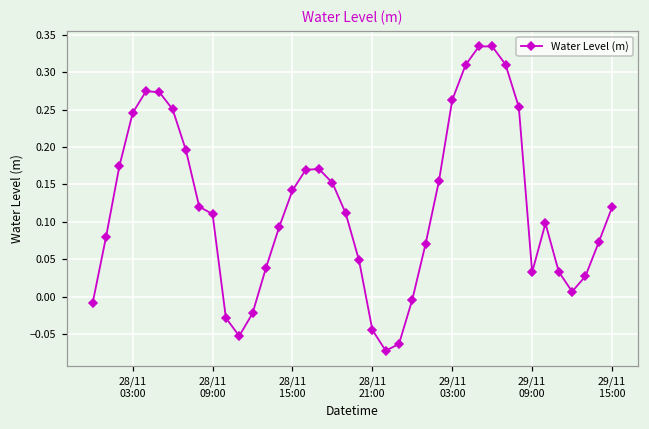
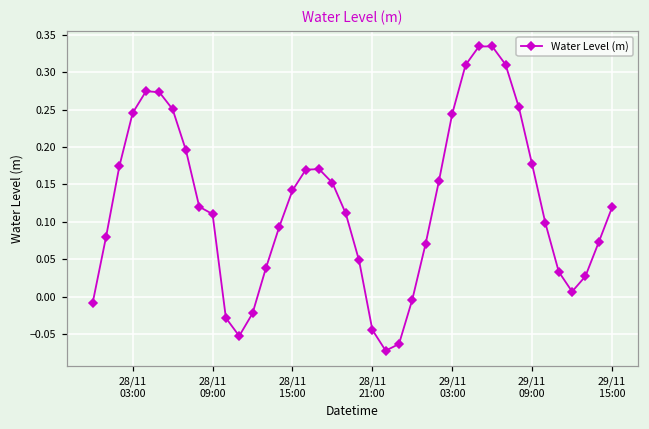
  {
    "28/11 03:00": 0.25,
    "28/11 09:00": 0.11,
    "28/11 15:00": 0.14,
    "28/11 21:00": -0.04,
-   "29/11 03:00": 0.26,
-   "29/11 09:00": 0.03,
+   "29/11 03:00": 0.24,
+   "29/11 09:00": 0.18,
    "29/11 15:00": 0.12
  }
